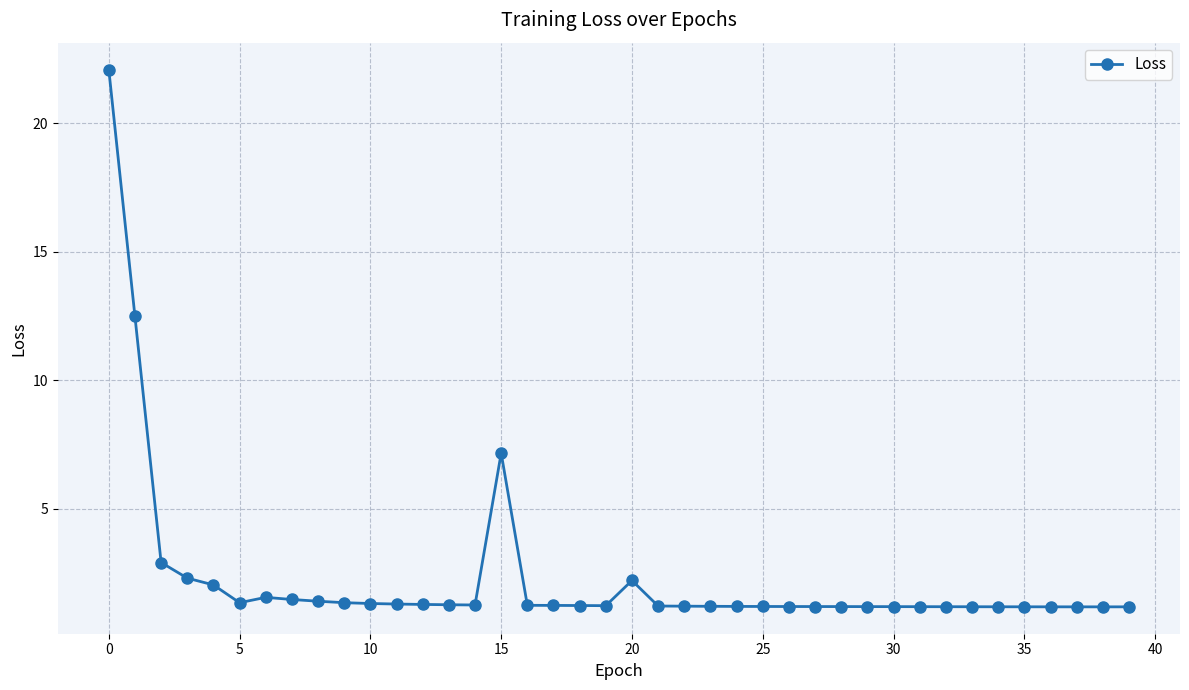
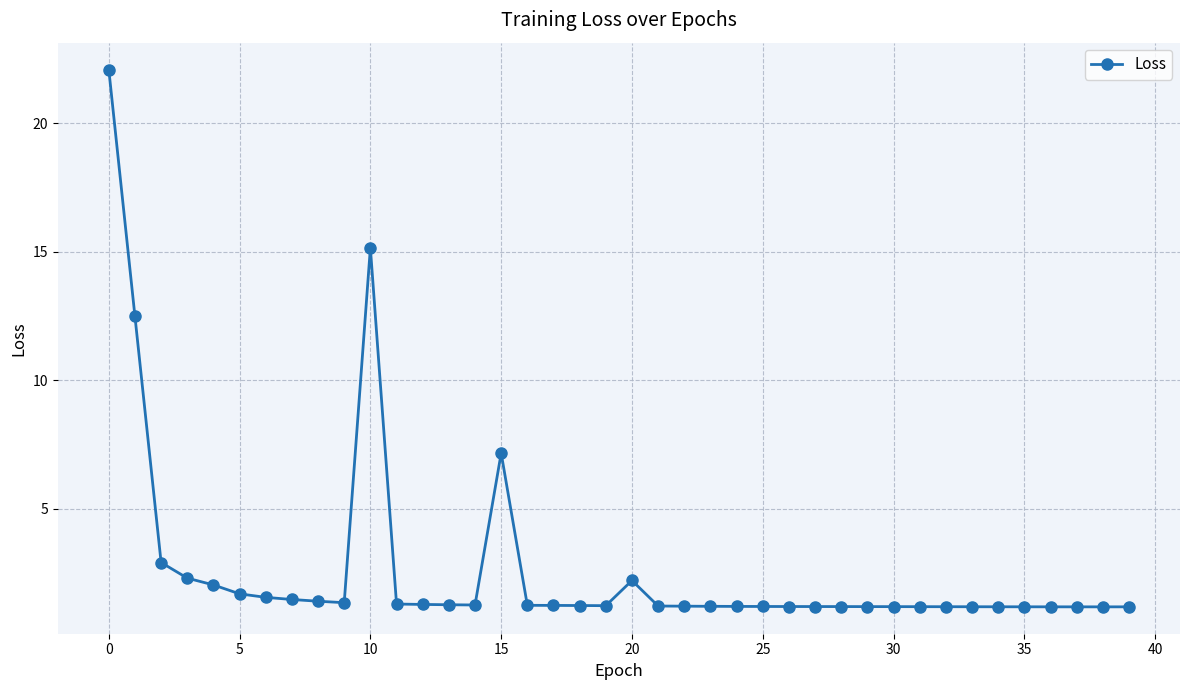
  {
    "0": 22.1,
-   "5": 1.4,
-   "10": 1.3,
+   "5": 1.7,
+   "10": 15.2,
    "15": 7.2,
    "20": 2.2,
    "25": 1.2,
    "30": 1.2,
    "35": 1.2
  }
